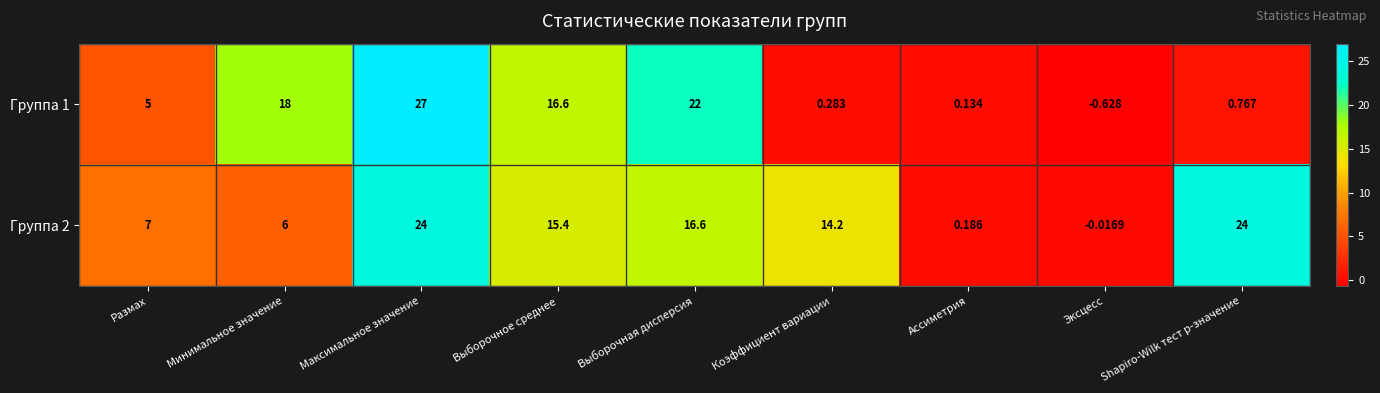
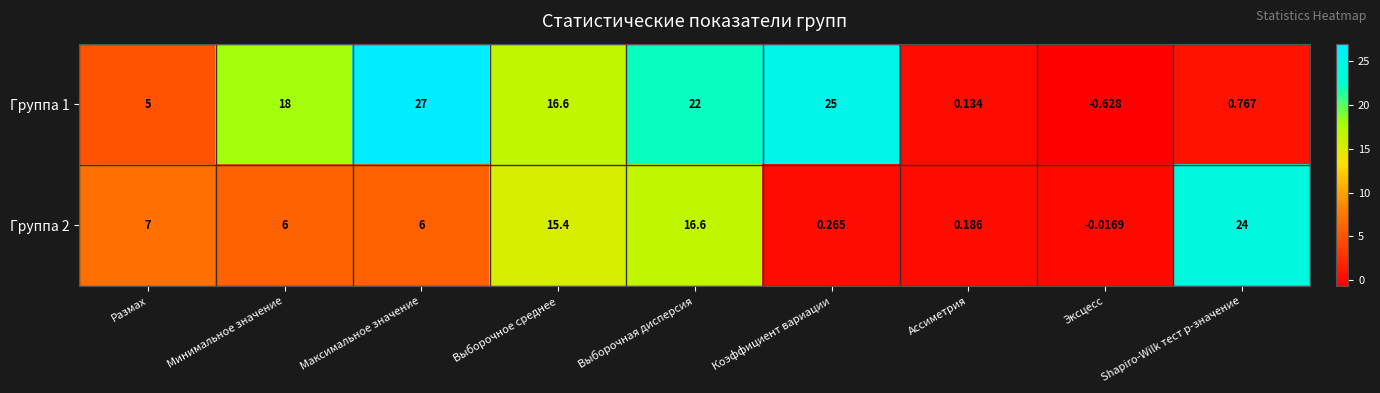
  {
    "Группа 1": {
      "Размах": 5,
      "Минимальное значение": 18,
      "Максимальное значение": 27,
      "Выборочное среднее": 16.6,
      "Выборочная дисперсия": 22,
-     "Коэффициент вариации": 0.283,
+     "Коэффициент вариации": 25,
      "Ассиметрия": 0.134,
      "Эксцесс": -0.628,
      "Shapiro-Wilk тест p-значение": 0.767
    },
    "Группа 2": {
      "Размах": 7,
      "Минимальное значение": 6,
-     "Максимальное значение": 24,
+     "Максимальное значение": 6,
      "Выборочное среднее": 15.4,
      "Выборочная дисперсия": 16.6,
-     "Коэффициент вариации": 14.2,
+     "Коэффициент вариации": 0.265,
      "Ассиметрия": 0.186,
      "Эксцесс": -0.0169,
      "Shapiro-Wilk тест p-значение": 24
    }
  }
